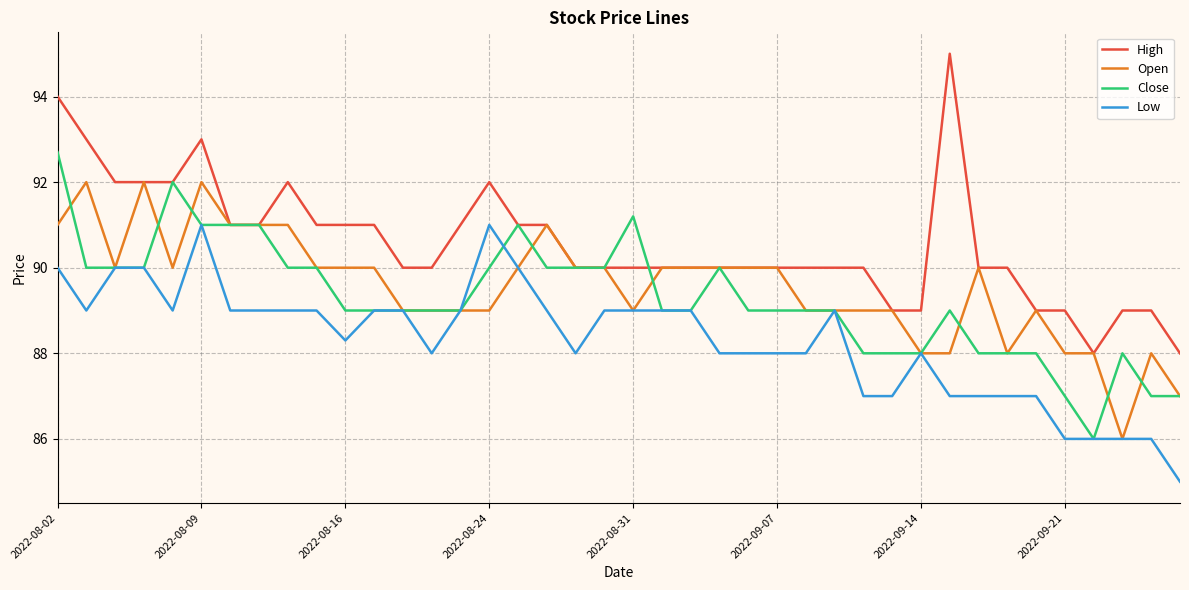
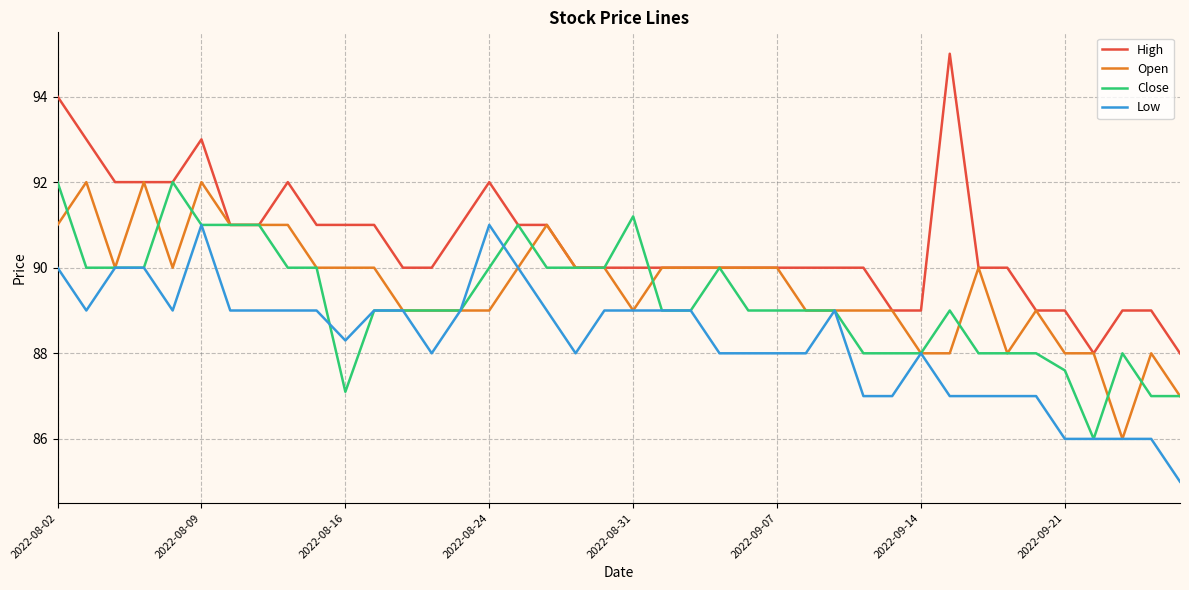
  {
    "Close": {
-     "2022-08-02": 92.7,
-     "2022-08-16": 89.0,
+     "2022-08-02": 92.0,
+     "2022-08-16": 87.1,
      "2022-08-24": 90.0,
      "2022-08-31": 91.2,
      "2022-09-07": 89.0,
-     "2022-09-21": 87.0
+     "2022-09-21": 87.6
    },
    "Low": {
      "2022-08-02": 90.0,
      "2022-08-16": 88.3,
      "2022-08-24": 91.0,
      "2022-09-07": 88.0,
      "2022-09-21": 86.0
    }
  }
